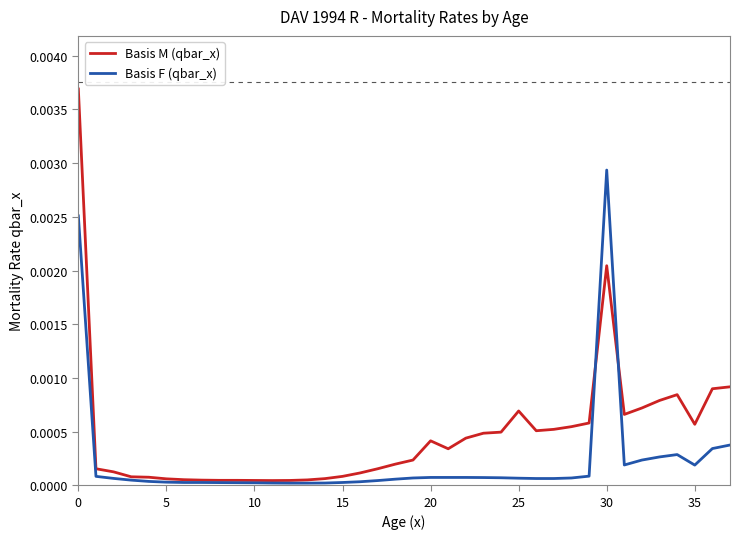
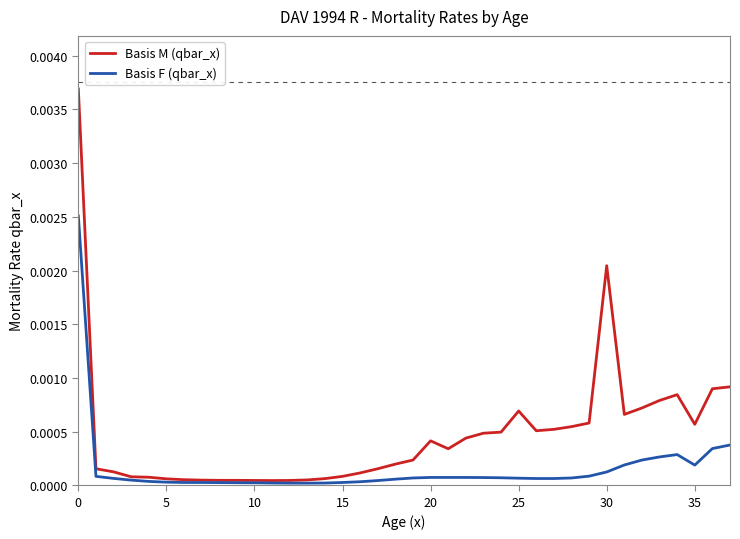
  {
    "Basis M (qbar_x)": {
      "0": 0.00369,
      "5": 0.00006,
      "15": 0.00008,
      "20": 0.00041,
      "25": 0.00069,
      "30": 0.00205,
      "35": 0.00057
    },
    "Basis F (qbar_x)": {
      "0": 0.00251,
      "5": 0.00003,
      "15": 0.00003,
      "20": 0.00007,
      "25": 0.00007,
-     "30": 0.00294,
+     "30": 0.00012,
      "35": 0.00019
    }
  }
